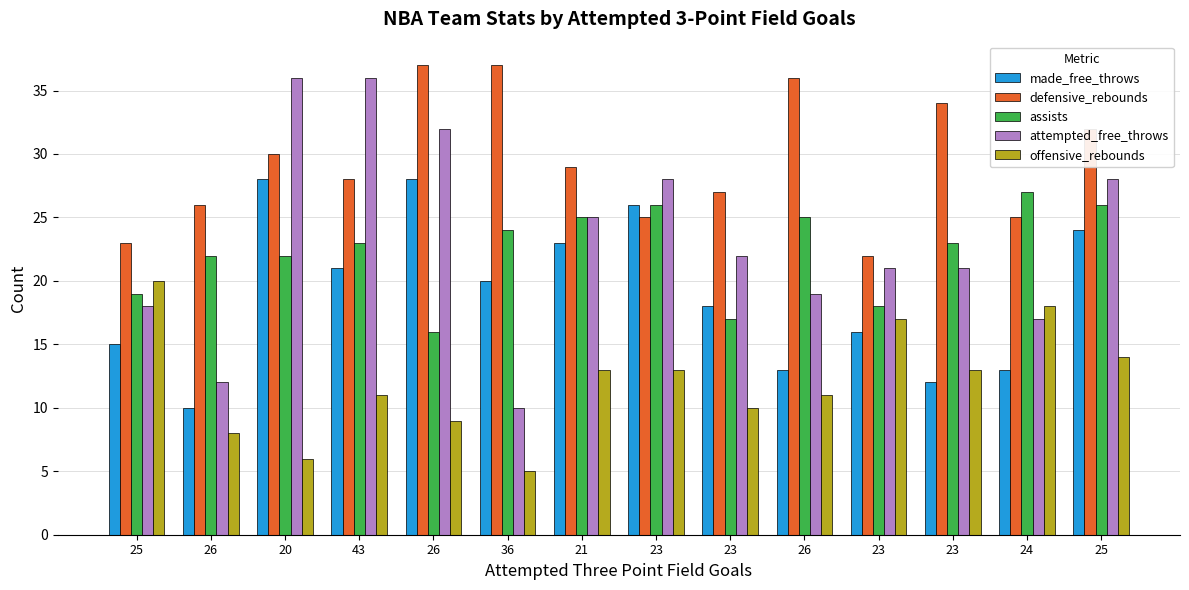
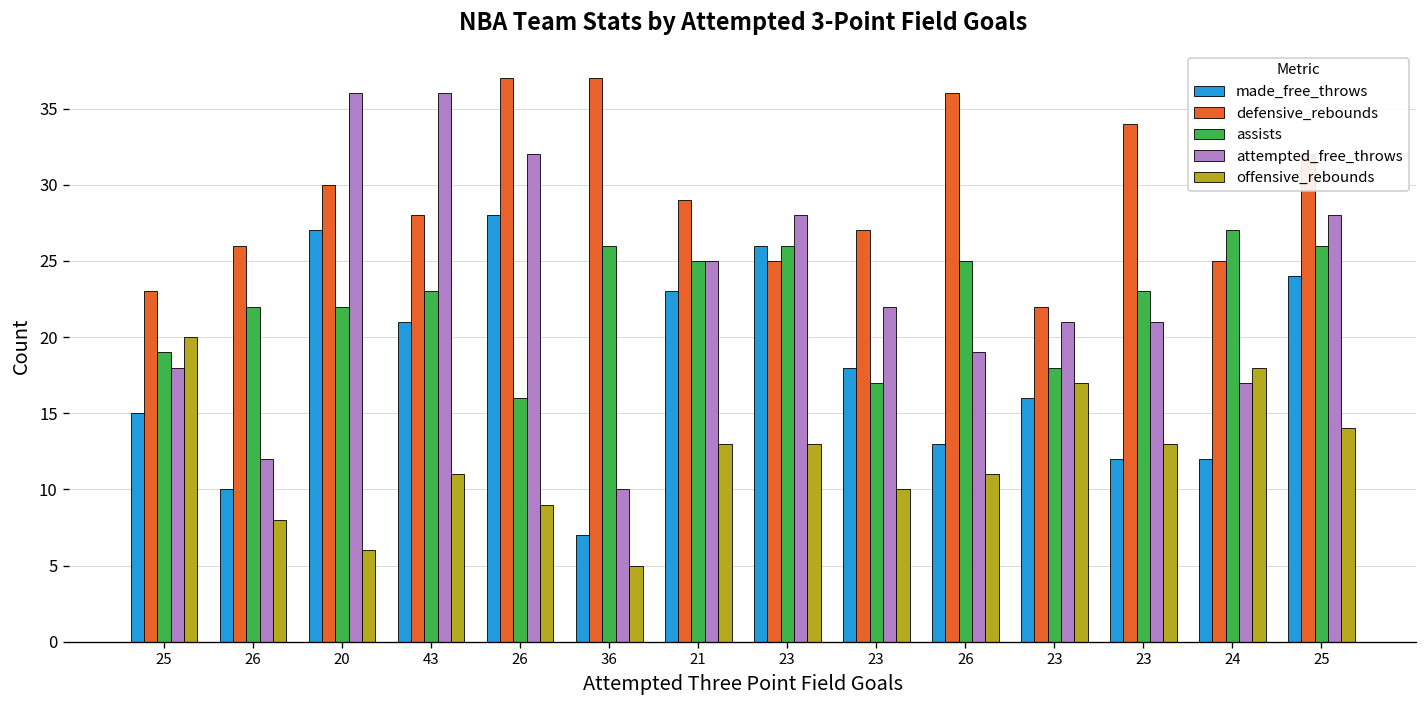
  {
    "made_free_throws": {
-     "20": 28,
+     "20": 27,
      "43": 21,
-     "36": 20,
+     "36": 7,
      "21": 23,
-     "24": 13
+     "24": 12
    },
    "defensive_rebounds": {
      "20": 30,
      "43": 28,
      "36": 37,
      "21": 29,
      "24": 25
    },
    "assists": {
      "20": 22,
      "43": 23,
-     "36": 24,
+     "36": 26,
      "21": 25,
      "24": 27
    },
    "attempted_free_throws": {
      "20": 36,
      "43": 36,
      "36": 10,
      "21": 25,
      "24": 17
    },
    "offensive_rebounds": {
      "20": 6,
      "43": 11,
      "36": 5,
      "21": 13,
      "24": 18
    }
  }
